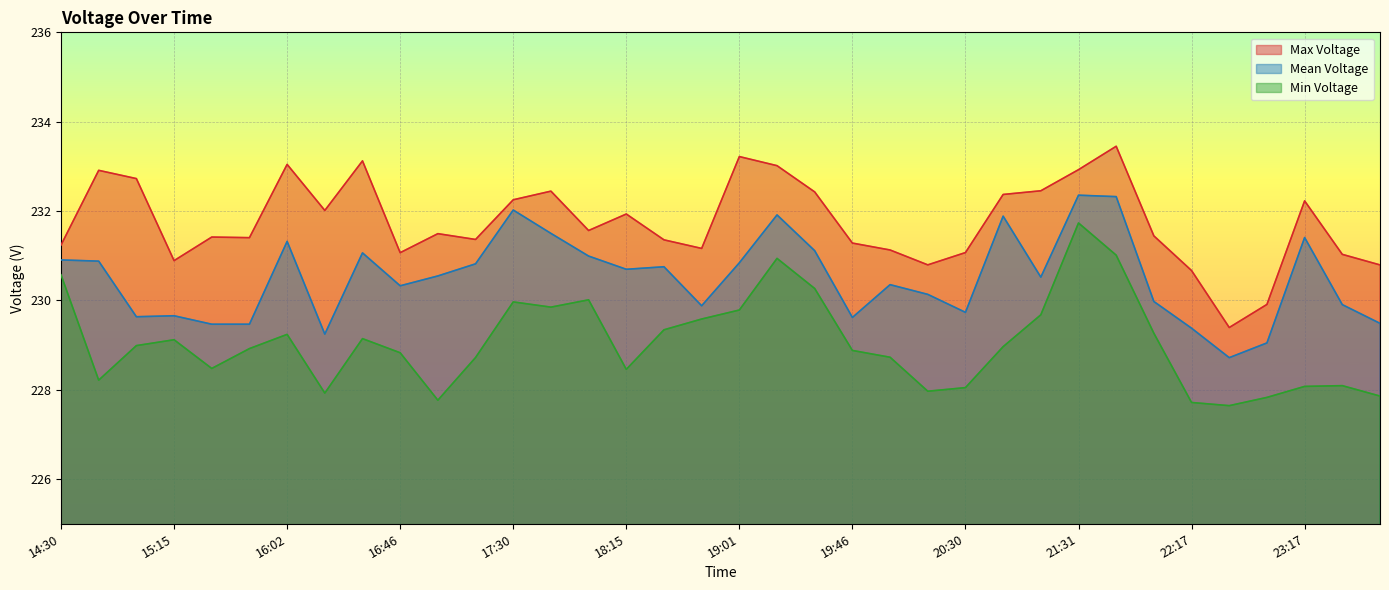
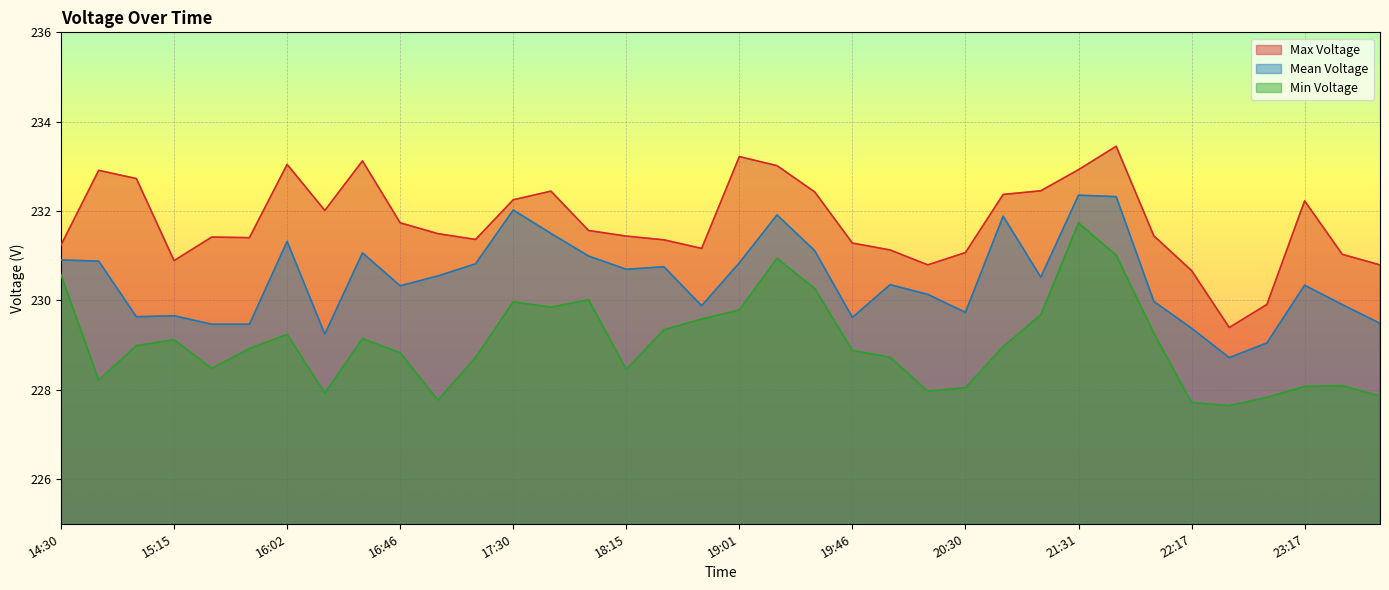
  {
    "Max Voltage": {
      "14:30": 231.2,
      "15:15": 230.9,
      "16:02": 233.0,
-     "16:46": 231.1,
+     "16:46": 231.7,
      "17:30": 232.3,
-     "18:15": 231.9,
+     "18:15": 231.4,
      "19:01": 233.2,
      "19:46": 231.3,
      "20:30": 231.1,
      "21:31": 232.9,
      "22:17": 230.7,
      "23:17": 232.2
    },
    "Mean Voltage": {
      "14:30": 230.9,
      "15:15": 229.7,
      "16:02": 231.3,
      "16:46": 230.3,
      "17:30": 232.0,
      "18:15": 230.7,
      "19:01": 230.8,
      "19:46": 229.6,
      "20:30": 229.7,
      "21:31": 232.4,
      "22:17": 229.4,
-     "23:17": 231.4
+     "23:17": 230.3
    },
    "Min Voltage": {
      "14:30": 230.6,
      "15:15": 229.1,
      "16:02": 229.2,
      "16:46": 228.8,
      "17:30": 230.0,
      "18:15": 228.5,
      "19:01": 229.8,
      "19:46": 228.9,
      "20:30": 228.0,
      "21:31": 231.7,
      "22:17": 227.7,
      "23:17": 228.1
    }
  }
